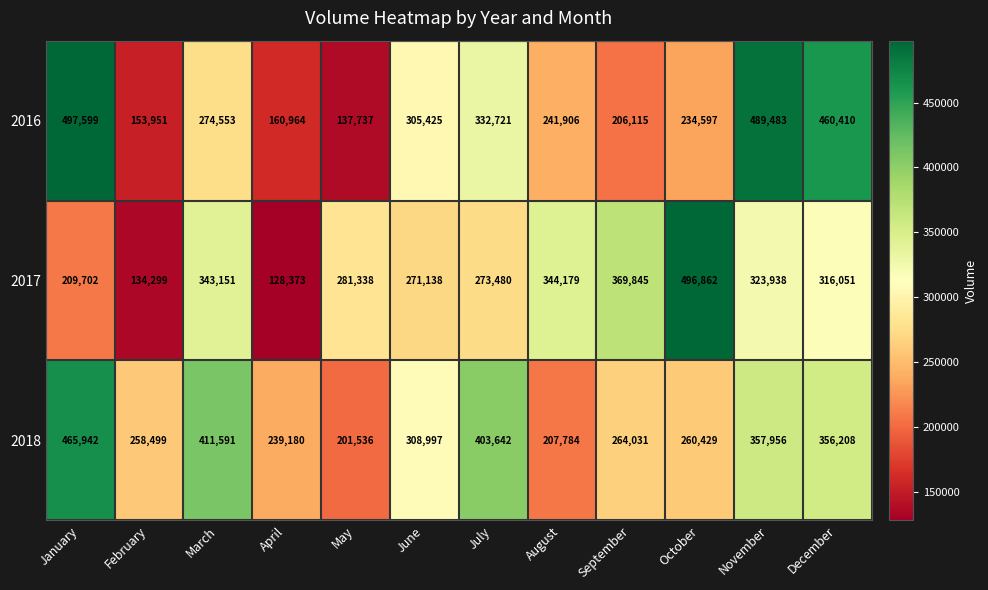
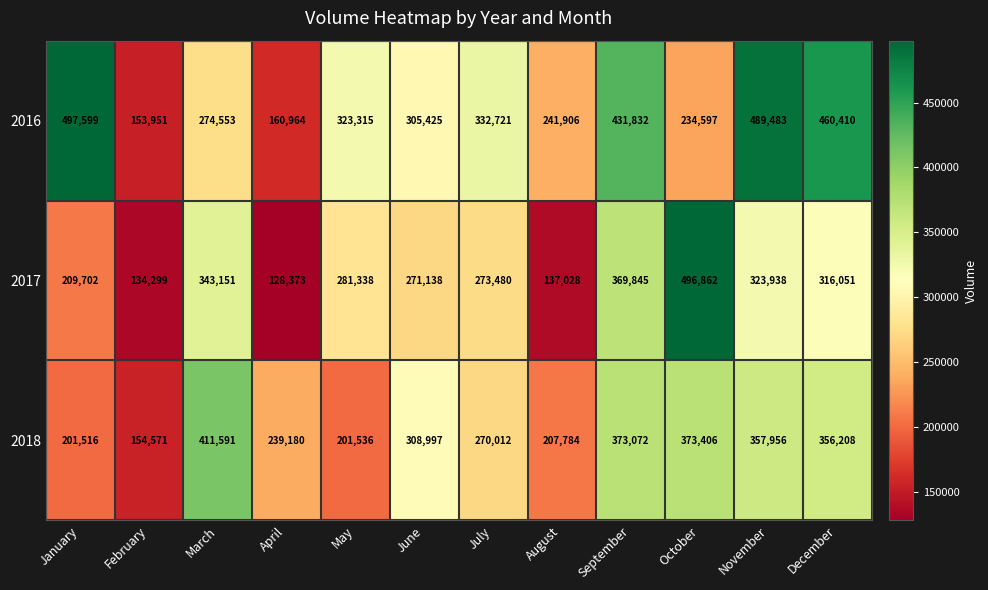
  {
    "2016": {
      "January": "497,599",
      "February": "153,951",
      "March": "274,553",
      "April": "160,964",
-     "May": "137,737",
+     "May": "323,315",
      "June": "305,425",
      "July": "332,721",
      "August": "241,906",
-     "September": "206,115",
+     "September": "431,832",
      "October": "234,597",
      "November": "489,483",
      "December": "460,410"
    },
    "2017": {
      "January": "209,702",
      "February": "134,299",
      "March": "343,151",
      "April": "128,373",
      "May": "281,338",
      "June": "271,138",
      "July": "273,480",
-     "August": "344,179",
+     "August": "137,028",
      "September": "369,845",
      "October": "496,862",
      "November": "323,938",
      "December": "316,051"
    },
    "2018": {
-     "January": "465,942",
-     "February": "258,499",
+     "January": "201,516",
+     "February": "154,571",
      "March": "411,591",
      "April": "239,180",
      "May": "201,536",
      "June": "308,997",
-     "July": "403,642",
+     "July": "270,012",
      "August": "207,784",
-     "September": "264,031",
-     "October": "260,429",
+     "September": "373,072",
+     "October": "373,406",
      "November": "357,956",
      "December": "356,208"
    }
  }
